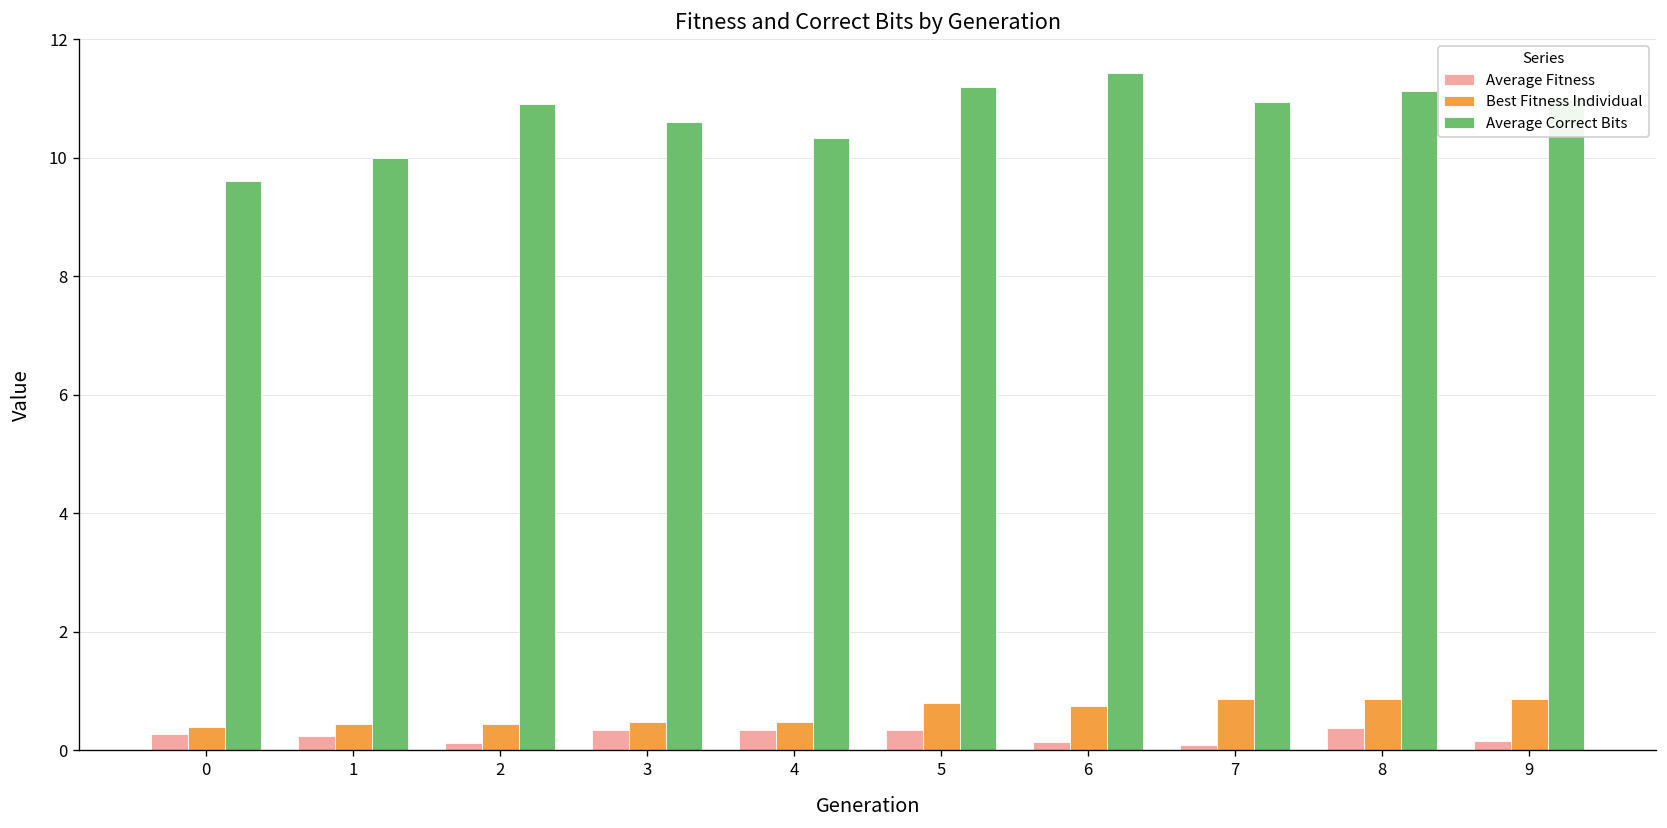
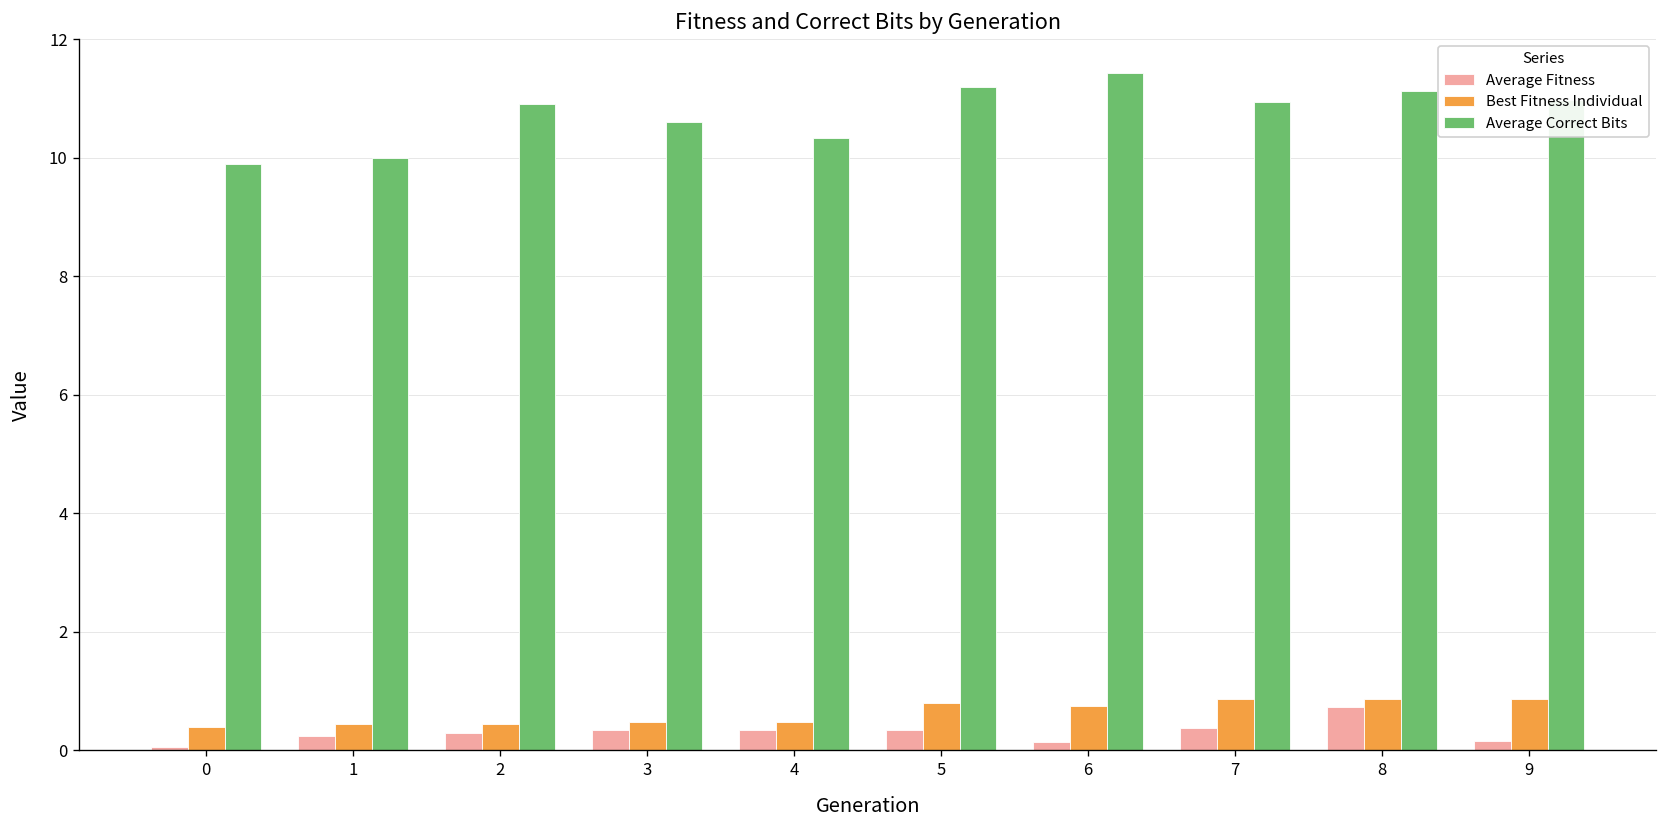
  {
    "Average Fitness": {
-     "0": 0.3,
+     "0": 0.1,
      "1": 0.2,
-     "2": 0.1,
+     "2": 0.3,
      "3": 0.3,
      "4": 0.3,
      "5": 0.3,
      "6": 0.1,
-     "7": 0.1,
-     "8": 0.4,
+     "7": 0.4,
+     "8": 0.7,
      "9": 0.2
    },
    "Best Fitness Individual": {
      "0": 0.4,
      "1": 0.4,
      "2": 0.4,
      "3": 0.5,
      "4": 0.5,
      "5": 0.8,
      "6": 0.7,
      "7": 0.9,
      "8": 0.9,
      "9": 0.9
    },
    "Average Correct Bits": {
-     "0": 9.6,
+     "0": 9.9,
      "1": 10.0,
      "2": 10.9,
      "3": 10.6,
      "4": 10.3,
      "5": 11.2,
      "6": 11.4,
      "7": 10.9,
      "8": 11.1
    }
  }
